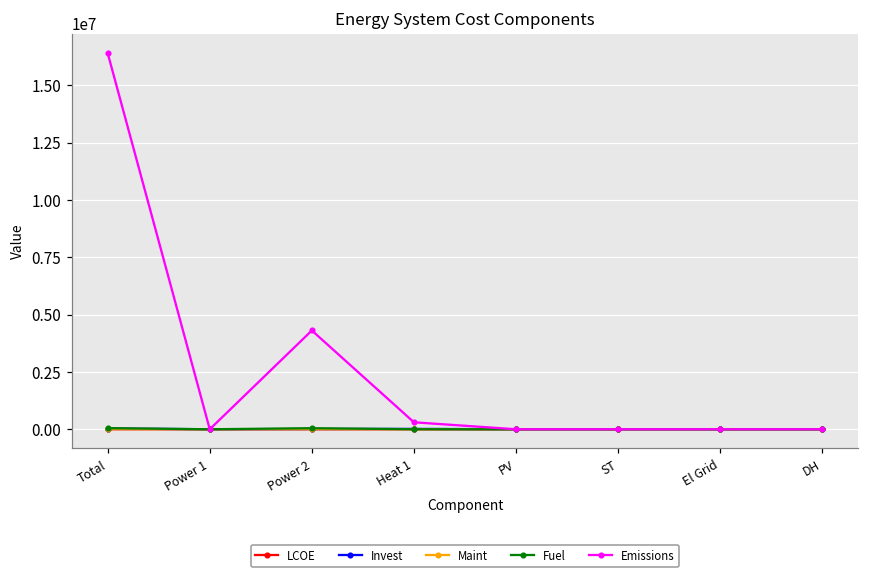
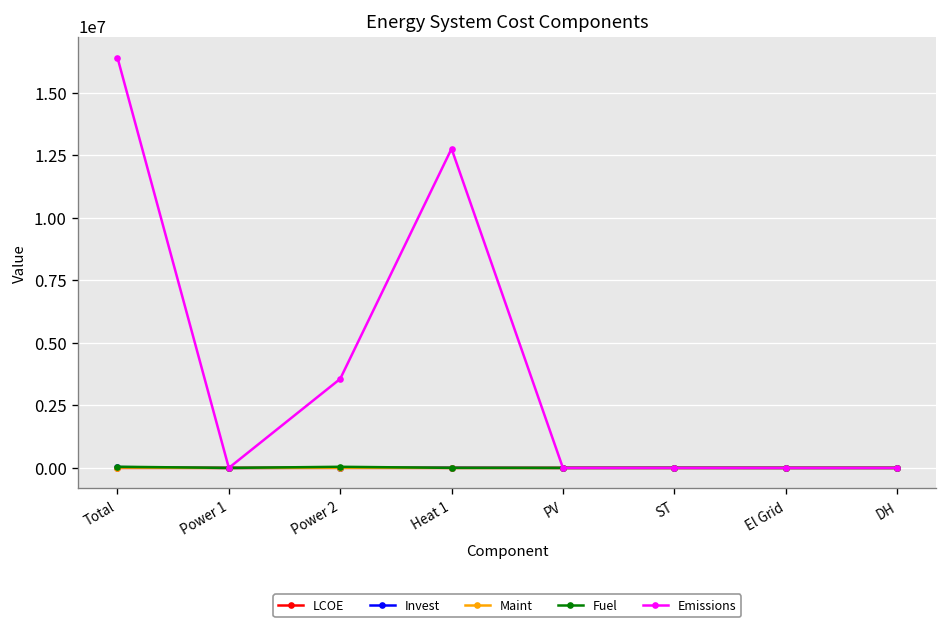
  {
    "Emissions": {
      "Total": 16400000,
-     "Power 2": 4300000,
-     "Heat 1": 300000
+     "Power 2": 3600000,
+     "Heat 1": 12800000
    }
  }
